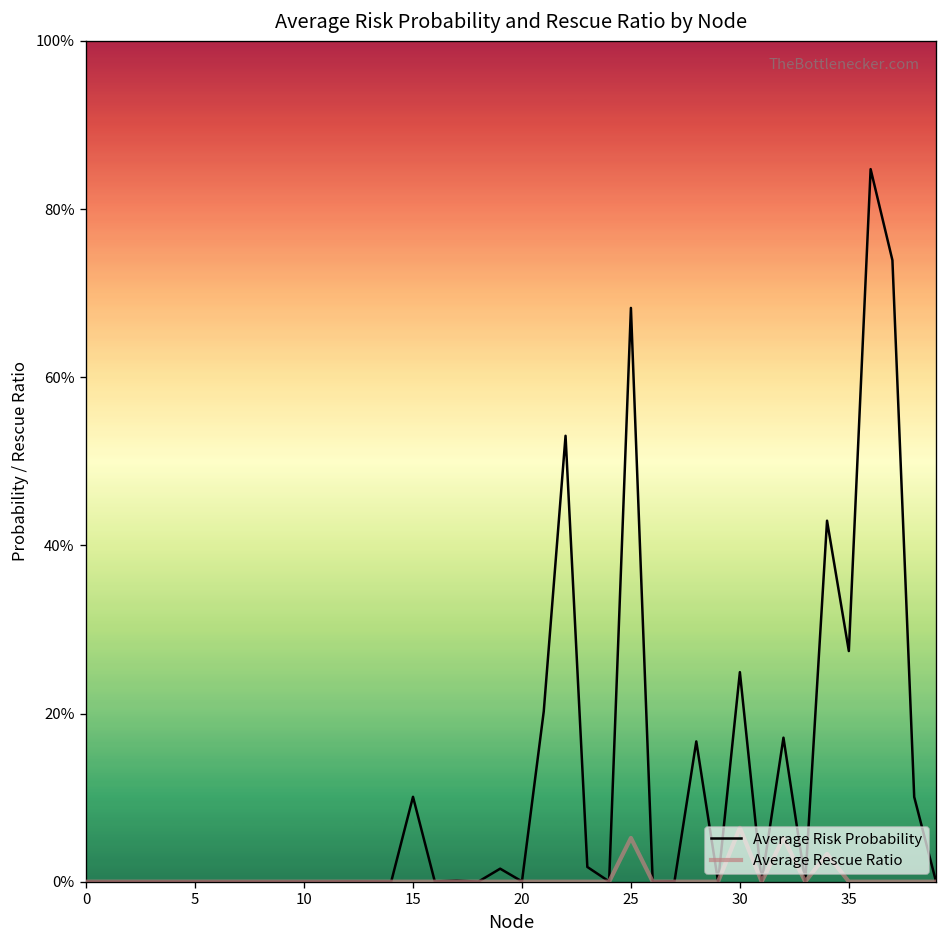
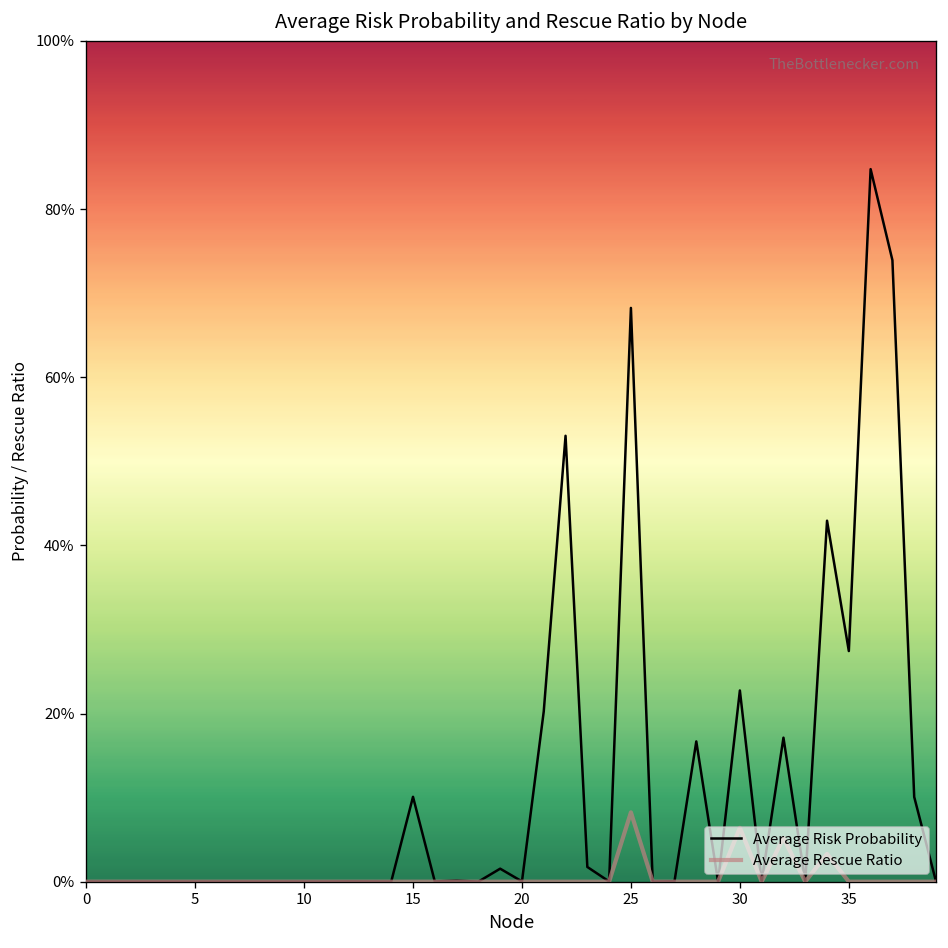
  {
    "Average Risk Probability": {
      "15": "10%",
      "25": "68%",
-     "30": "25%",
+     "30": "23%",
      "35": "27%"
    },
    "Average Rescue Ratio": {
      "15": "0%",
-     "25": "5%",
+     "25": "8%",
      "35": "0%"
    }
  }
